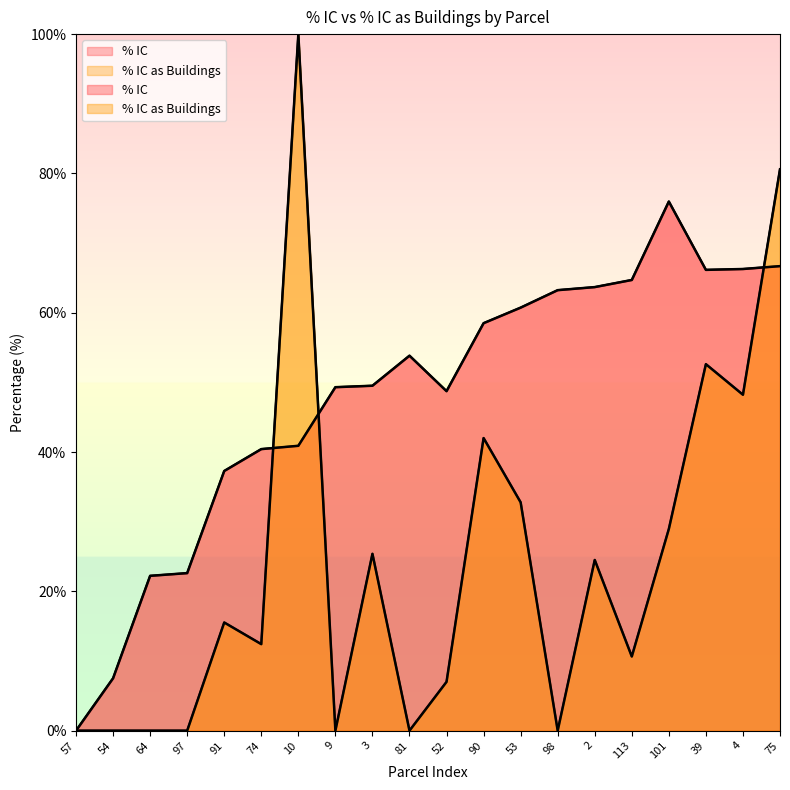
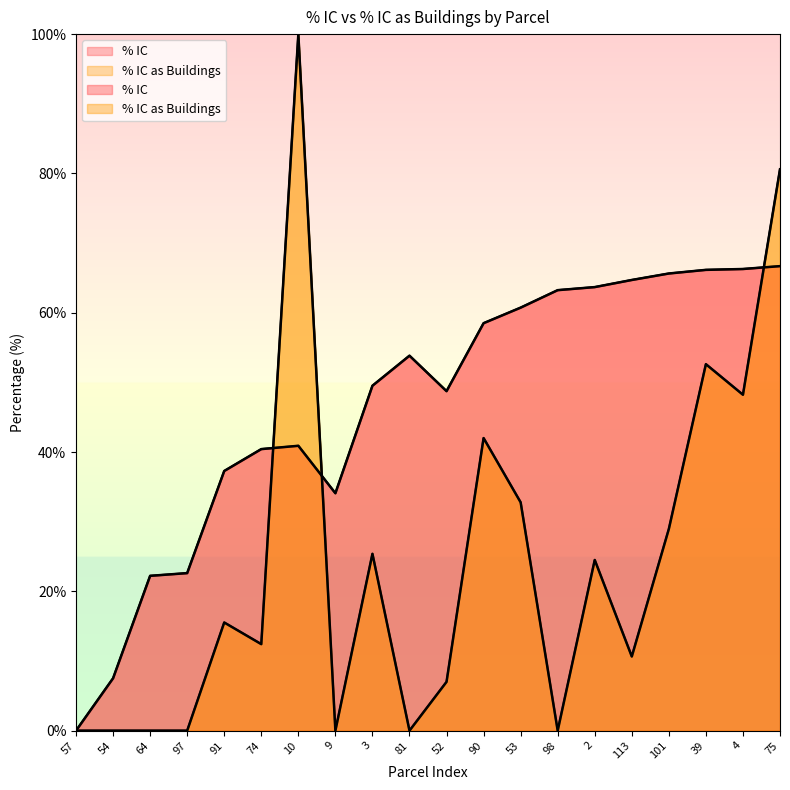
  {
    "% IC": {
      "54": "8%",
      "64": "22%",
      "97": "23%",
      "91": "37%",
      "74": "40%",
      "10": "41%",
-     "9": "49%",
+     "9": "34%",
      "3": "50%",
      "81": "54%",
      "52": "49%",
      "90": "58%",
      "53": "61%",
      "98": "63%",
      "2": "64%",
      "113": "65%",
-     "101": "76%",
+     "101": "66%",
      "39": "66%",
      "4": "66%",
      "75": "67%"
    },
    "% IC as Buildings": {
      "54": "0%",
      "64": "0%",
      "97": "0%",
      "91": "16%",
      "74": "12%",
      "10": "100%",
      "9": "0%",
      "3": "25%",
      "81": "0%",
      "52": "7%",
      "90": "42%",
      "53": "33%",
      "98": "0%",
      "2": "25%",
      "113": "11%",
      "101": "29%",
      "39": "53%",
      "4": "48%",
      "75": "81%"
    }
  }
